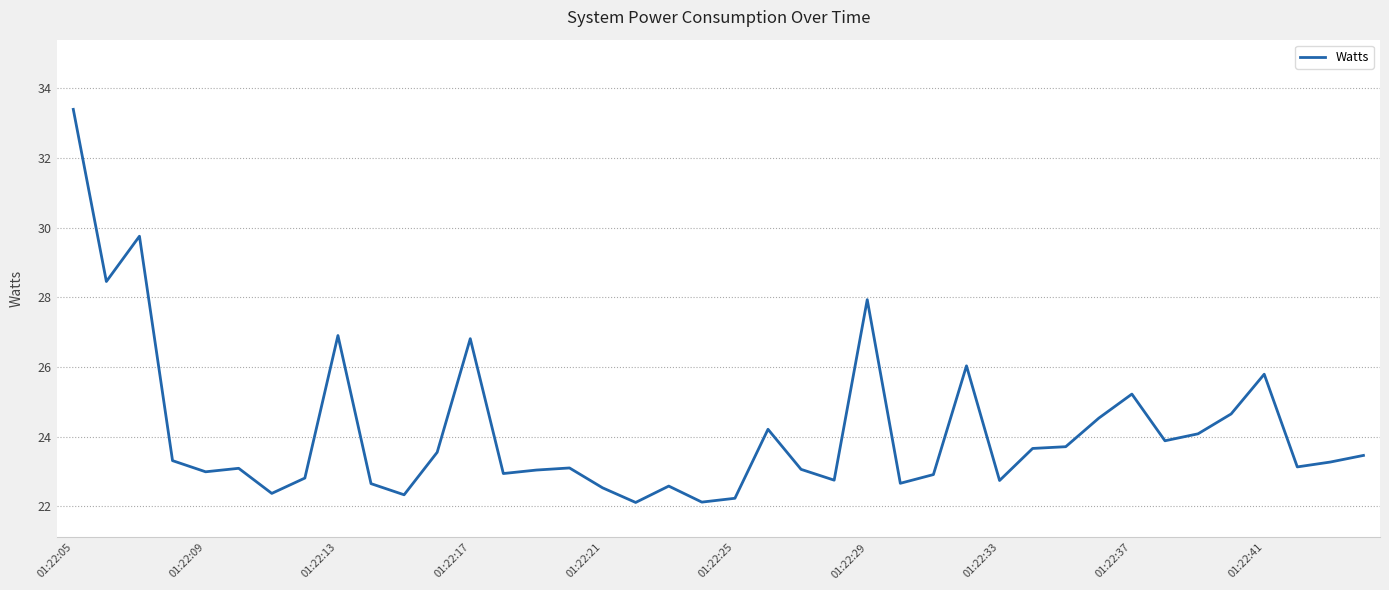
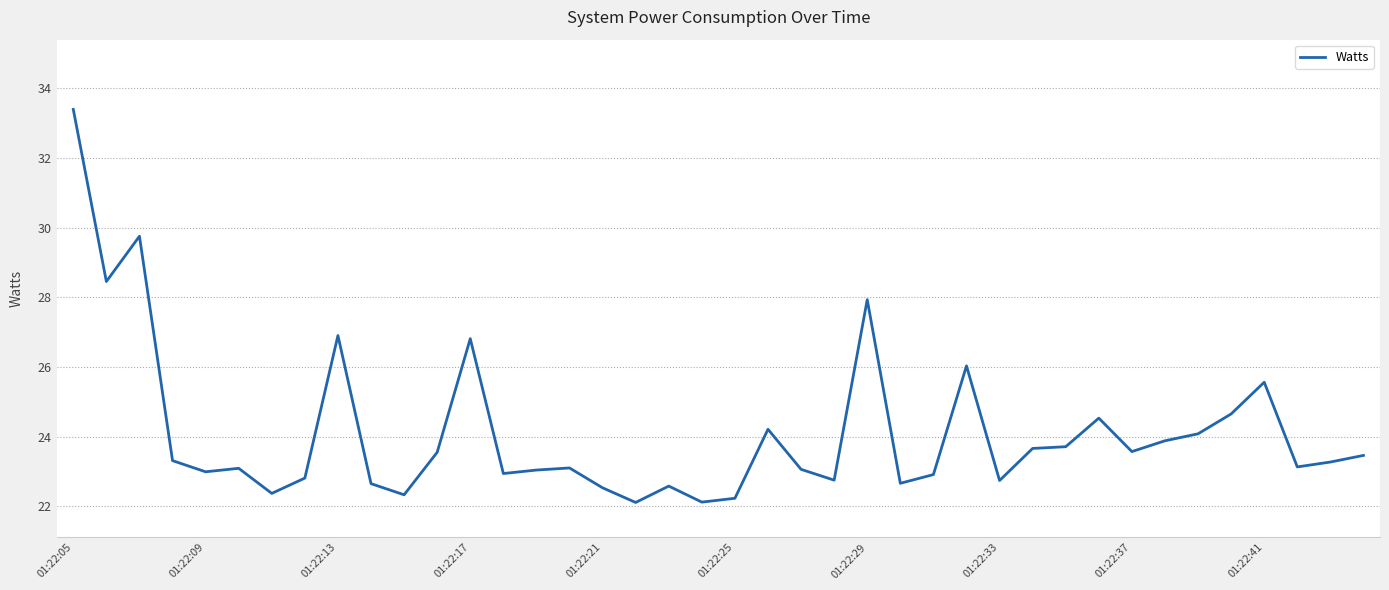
  {
    "01:22:05": 33.4,
    "01:22:09": 23.0,
    "01:22:13": 26.9,
    "01:22:17": 26.8,
    "01:22:21": 22.5,
    "01:22:25": 22.2,
    "01:22:29": 27.9,
    "01:22:33": 22.7,
-   "01:22:37": 25.2,
-   "01:22:41": 25.8
+   "01:22:37": 23.6,
+   "01:22:41": 25.6
  }
